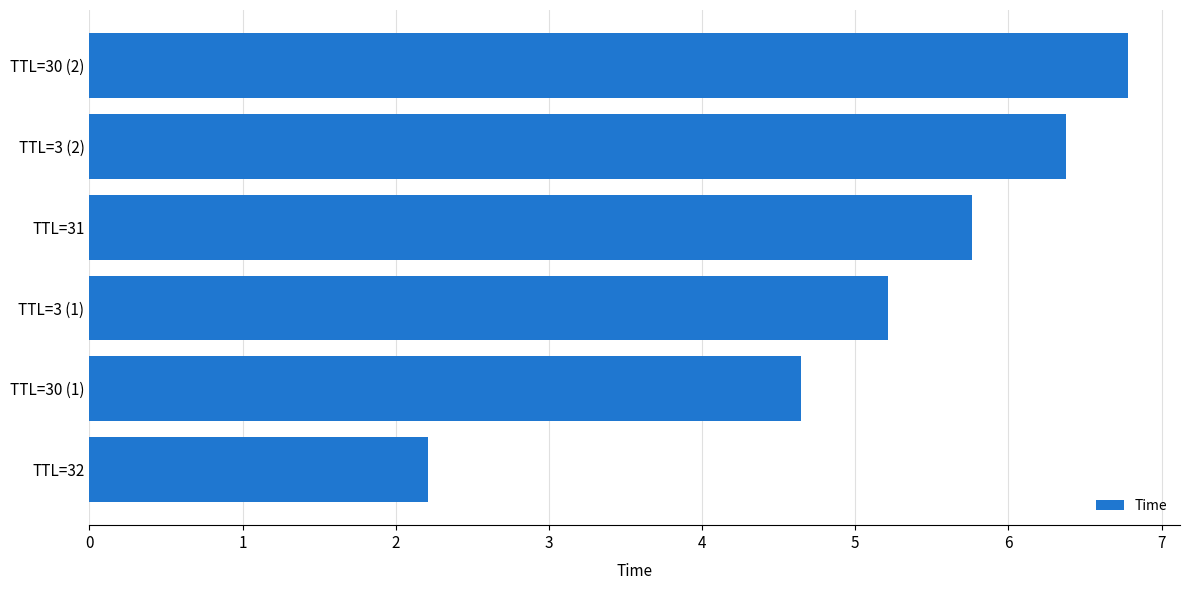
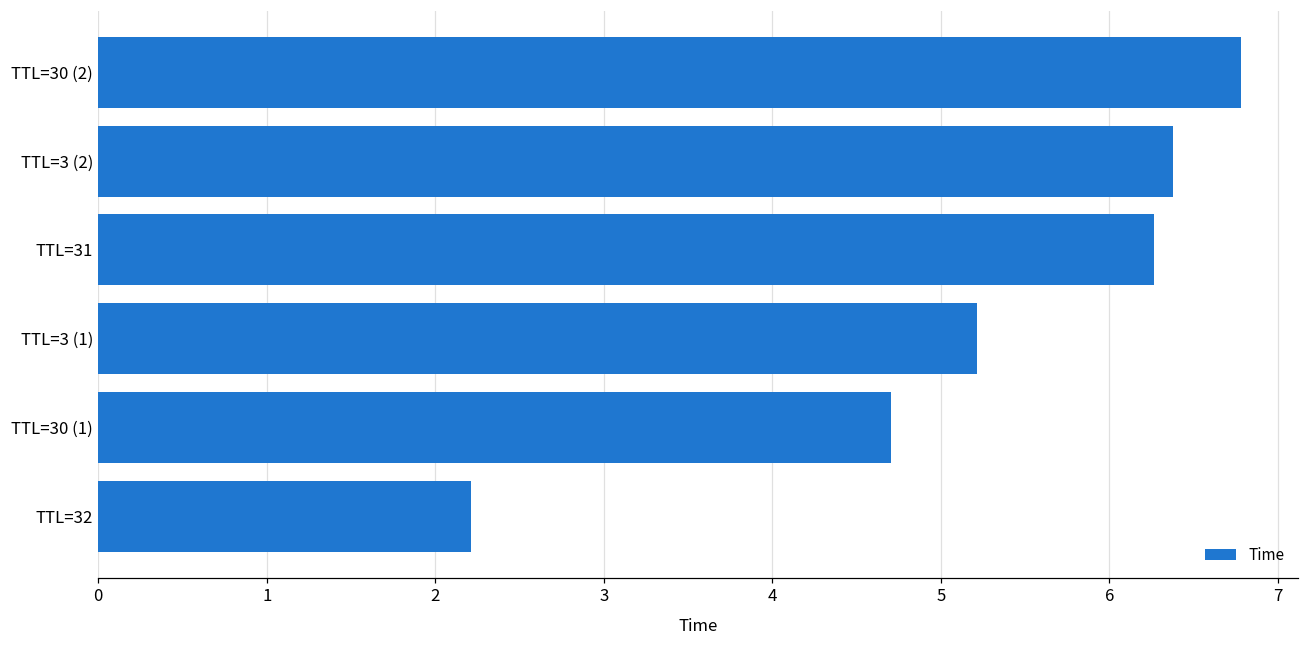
  {
    "TTL=30 (2)": 6.78,
    "TTL=3 (2)": 6.38,
-   "TTL=31": 5.76,
+   "TTL=31": 6.26,
    "TTL=3 (1)": 5.22,
-   "TTL=30 (1)": 4.65,
+   "TTL=30 (1)": 4.71,
    "TTL=32": 2.21
  }
